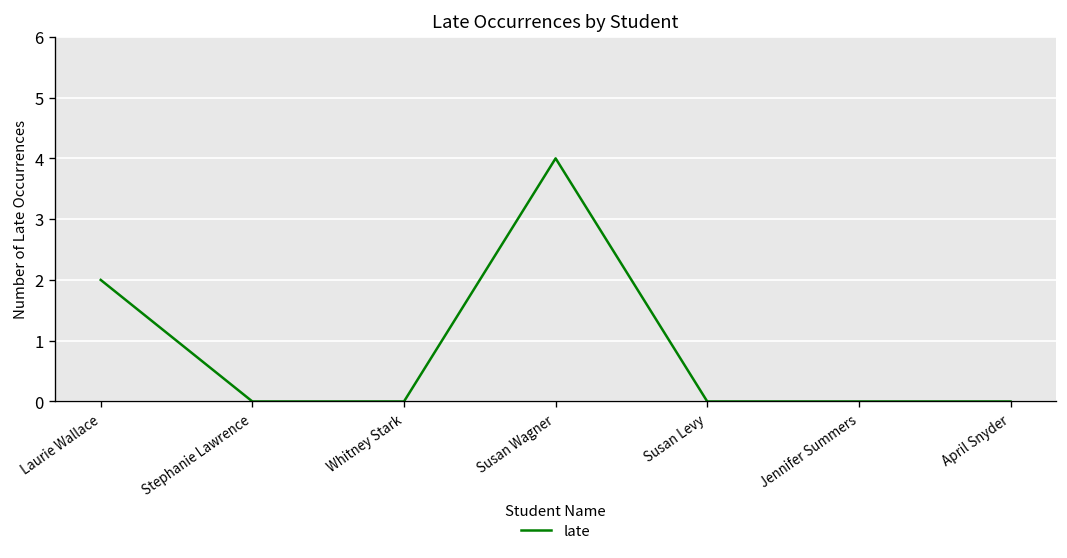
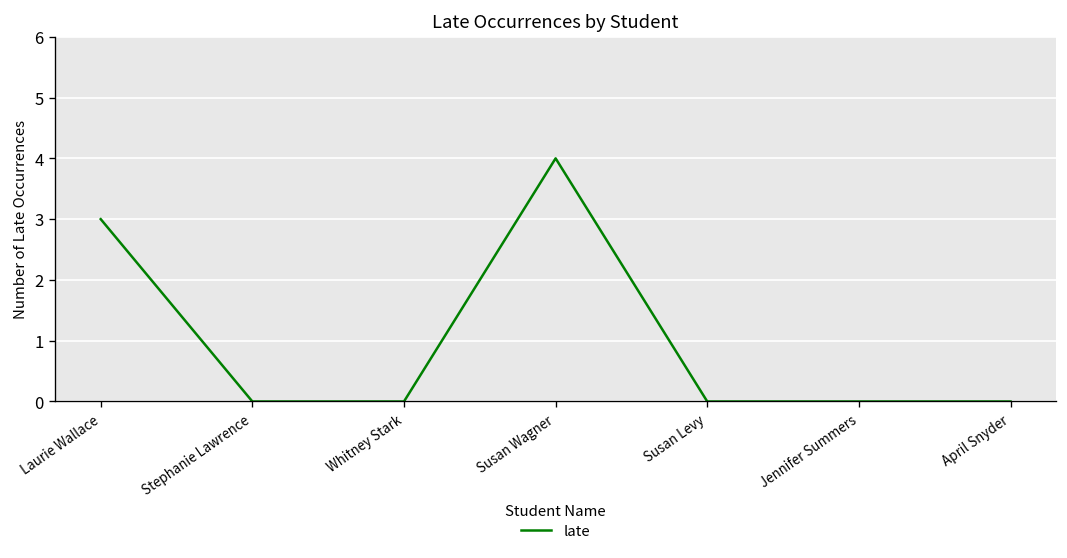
  {
-   "Laurie Wallace": 2,
+   "Laurie Wallace": 3,
    "Stephanie Lawrence": 0,
    "Whitney Stark": 0,
    "Susan Wagner": 4,
    "Susan Levy": 0,
    "Jennifer Summers": 0,
    "April Snyder": 0
  }
